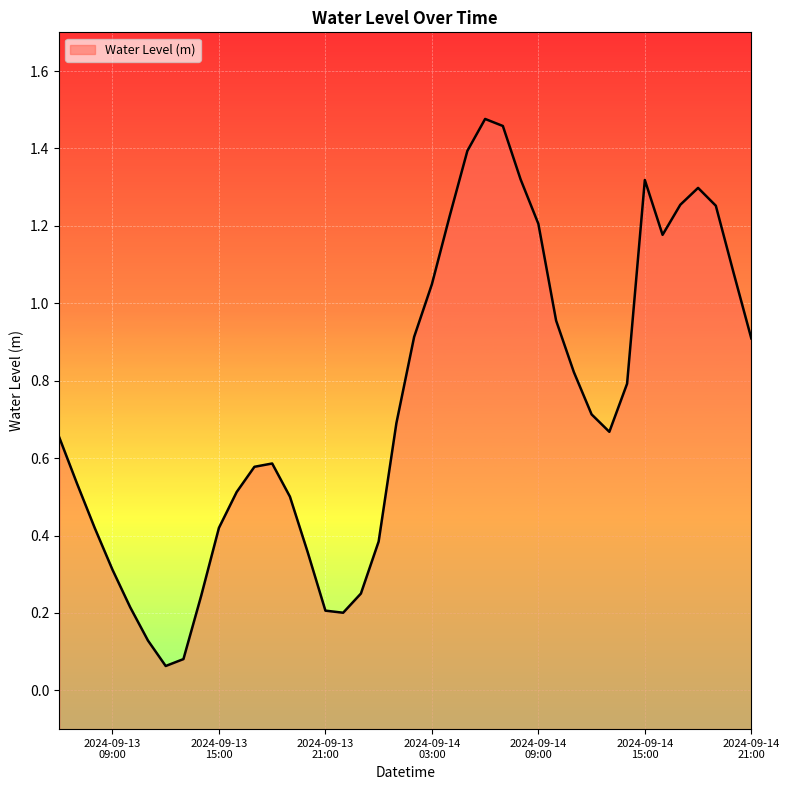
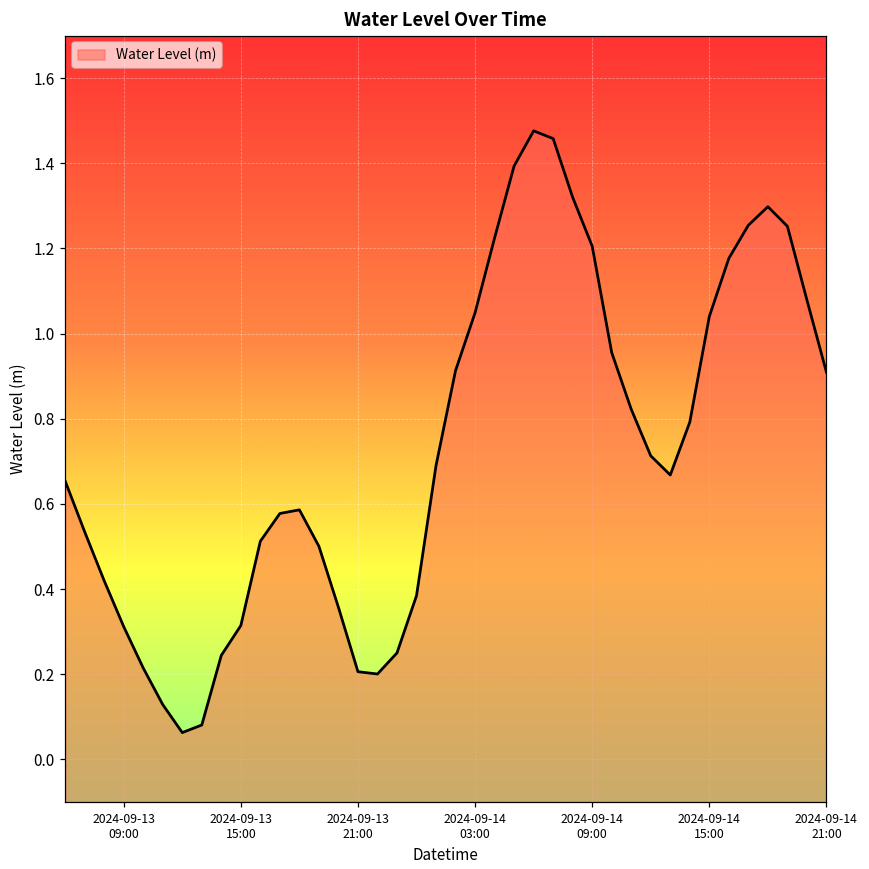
  {
    "2024-09-13 09:00": 0.31,
-   "2024-09-13 15:00": 0.42,
+   "2024-09-13 15:00": 0.31,
    "2024-09-13 21:00": 0.21,
    "2024-09-14 03:00": 1.05,
    "2024-09-14 09:00": 1.21,
-   "2024-09-14 15:00": 1.32,
+   "2024-09-14 15:00": 1.04,
    "2024-09-14 21:00": 0.91
  }
